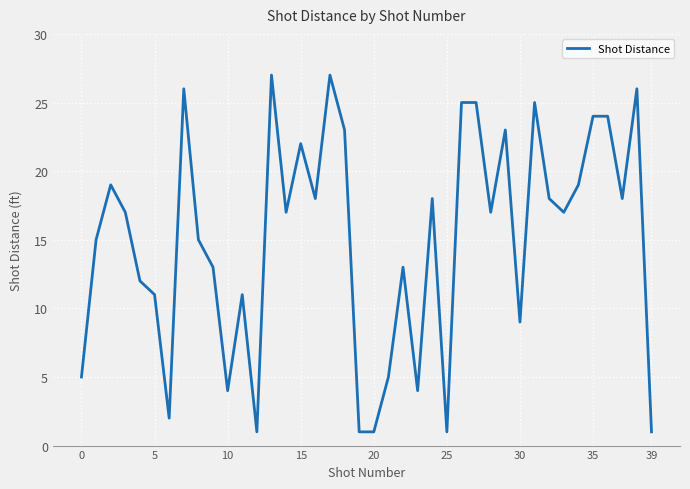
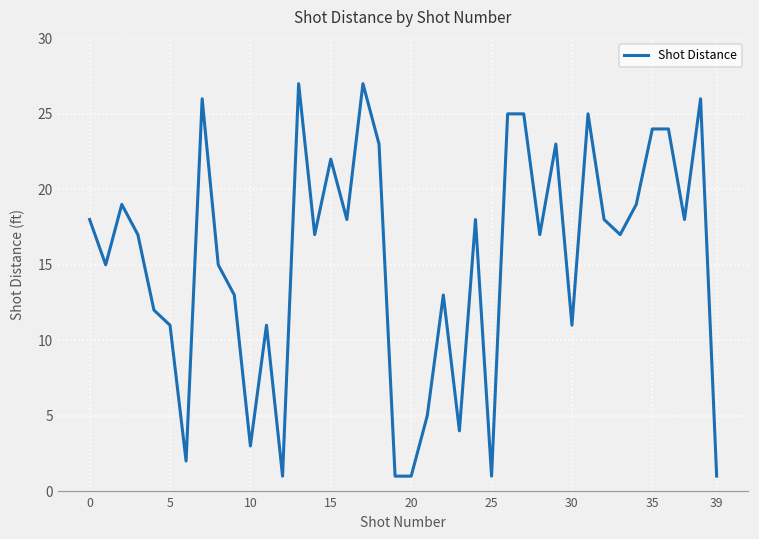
  {
-   "0": 5,
+   "0": 18,
    "5": 11,
-   "10": 4,
+   "10": 3,
    "15": 22,
    "20": 1,
    "25": 1,
-   "30": 9,
+   "30": 11,
    "35": 24,
    "39": 1
  }
